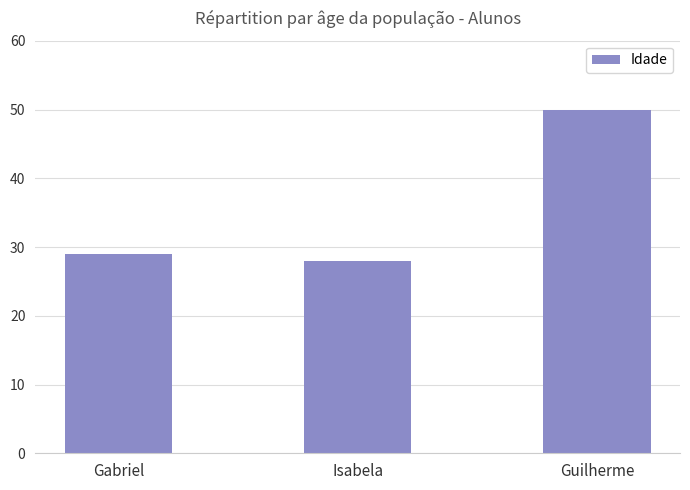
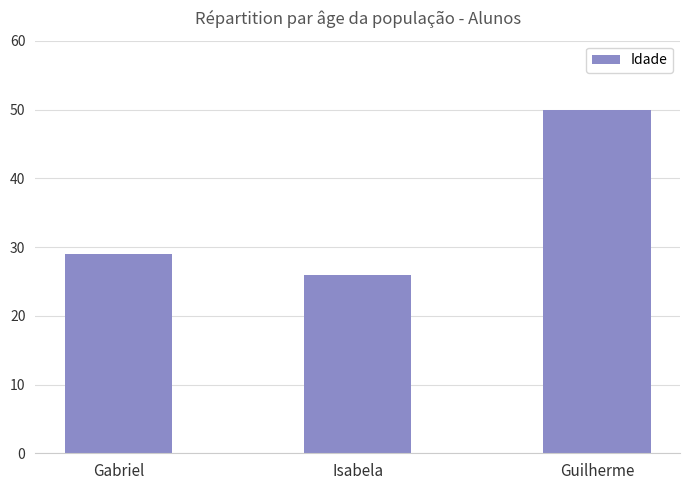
  {
    "Gabriel": 29,
-   "Isabela": 28,
+   "Isabela": 26,
    "Guilherme": 50
  }
